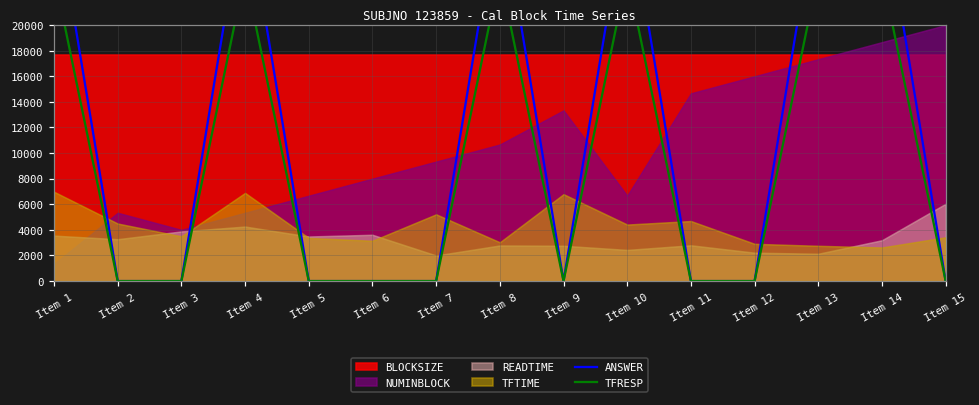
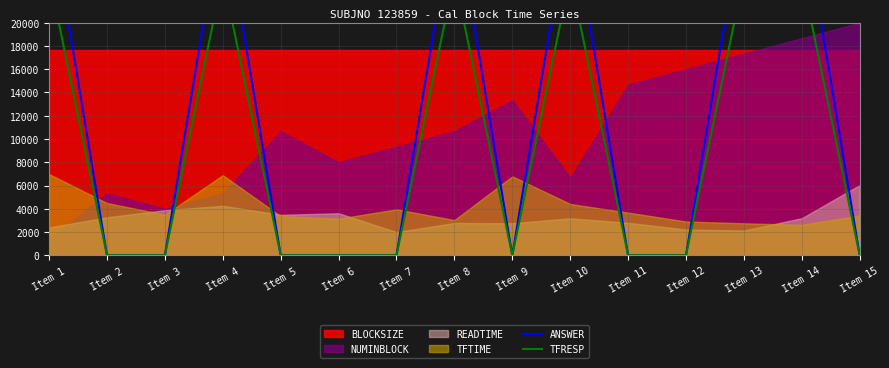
  {
    "BLOCKSIZE": {
      "Item 1": 17600,
      "Item 2": 17600,
      "Item 3": 17600,
      "Item 4": 17600,
      "Item 5": 17600,
      "Item 6": 17600,
      "Item 7": 17600,
      "Item 8": 17600,
      "Item 9": 17600,
      "Item 10": 17600,
      "Item 11": 17600,
      "Item 12": 17600,
      "Item 13": 17600,
      "Item 14": 17600,
      "Item 15": 17600
    },
    "NUMINBLOCK": {
      "Item 1": 1300,
      "Item 2": 5300,
      "Item 4": 5300,
-     "Item 5": 6700,
+     "Item 5": 10700,
      "Item 6": 8000,
      "Item 7": 9300,
      "Item 8": 10700,
      "Item 9": 13300,
      "Item 10": 6700,
      "Item 11": 14700,
      "Item 12": 16000,
      "Item 13": 17300,
      "Item 14": 18700,
      "Item 15": 20000
    },
    "READTIME": {
-     "Item 1": 3600,
+     "Item 1": 2400,
      "Item 2": 3300,
      "Item 4": 4300,
      "Item 6": 3600,
      "Item 7": 2000,
      "Item 8": 2800,
      "Item 9": 2800,
-     "Item 10": 2400,
+     "Item 10": 3200,
      "Item 11": 2800,
      "Item 12": 2200,
      "Item 13": 2100,
      "Item 14": 3200,
      "Item 15": 6000
    },
    "TFTIME": {
      "Item 1": 7000,
      "Item 2": 4500,
      "Item 3": 3500,
      "Item 4": 6900,
      "Item 6": 3200,
-     "Item 7": 5200,
+     "Item 7": 4000,
      "Item 8": 3000,
      "Item 9": 6800,
      "Item 10": 4400,
-     "Item 11": 4700,
+     "Item 11": 3700,
      "Item 12": 2900,
      "Item 13": 2800,
      "Item 14": 2600,
      "Item 15": 3400
    }
  }
